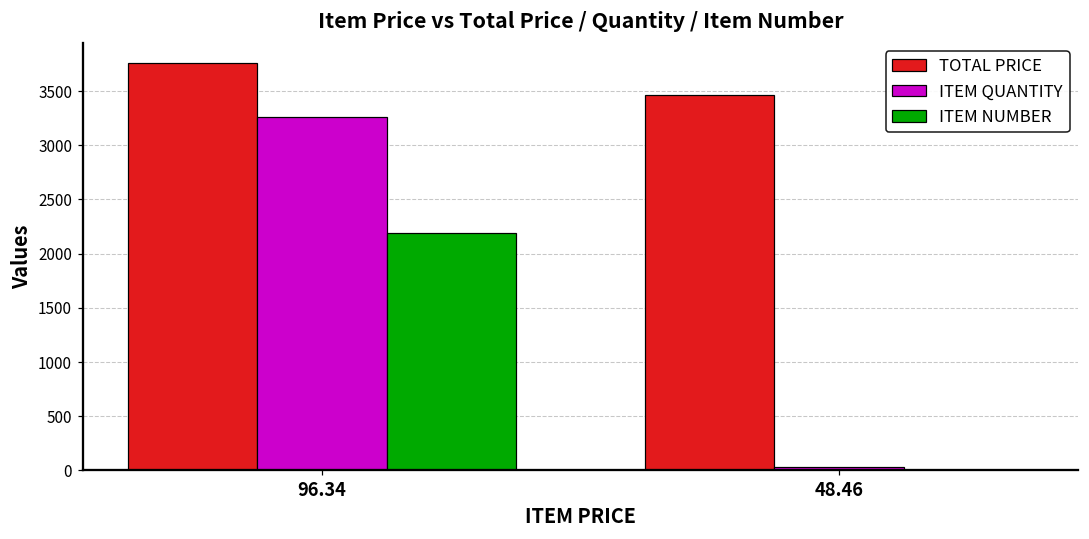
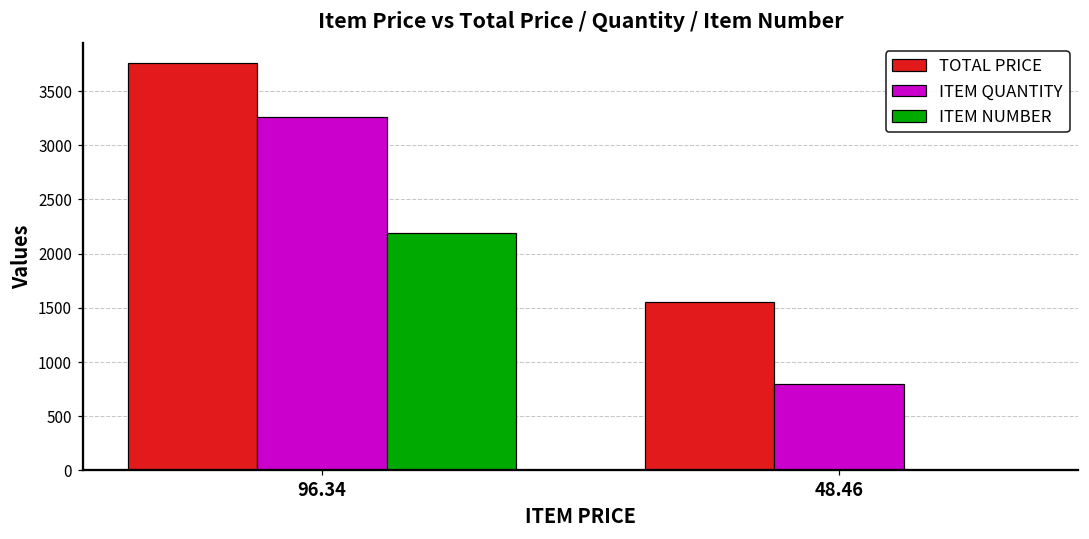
  {
    "TOTAL PRICE": {
      "96.34": 3800,
-     "48.46": 3500
+     "48.46": 1600
    },
    "ITEM QUANTITY": {
      "96.34": 3300,
-     "48.46": 0
+     "48.46": 800
    },
    "ITEM NUMBER": {
      "96.34": 2200
    }
  }
